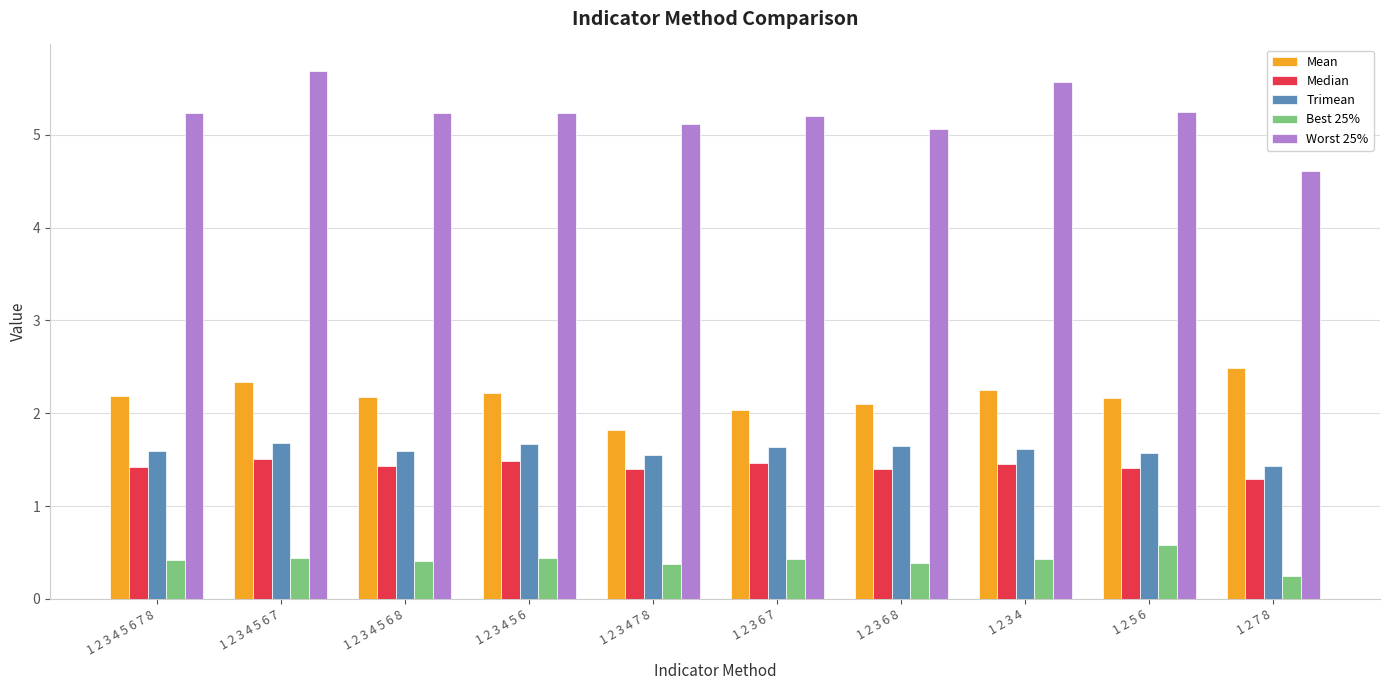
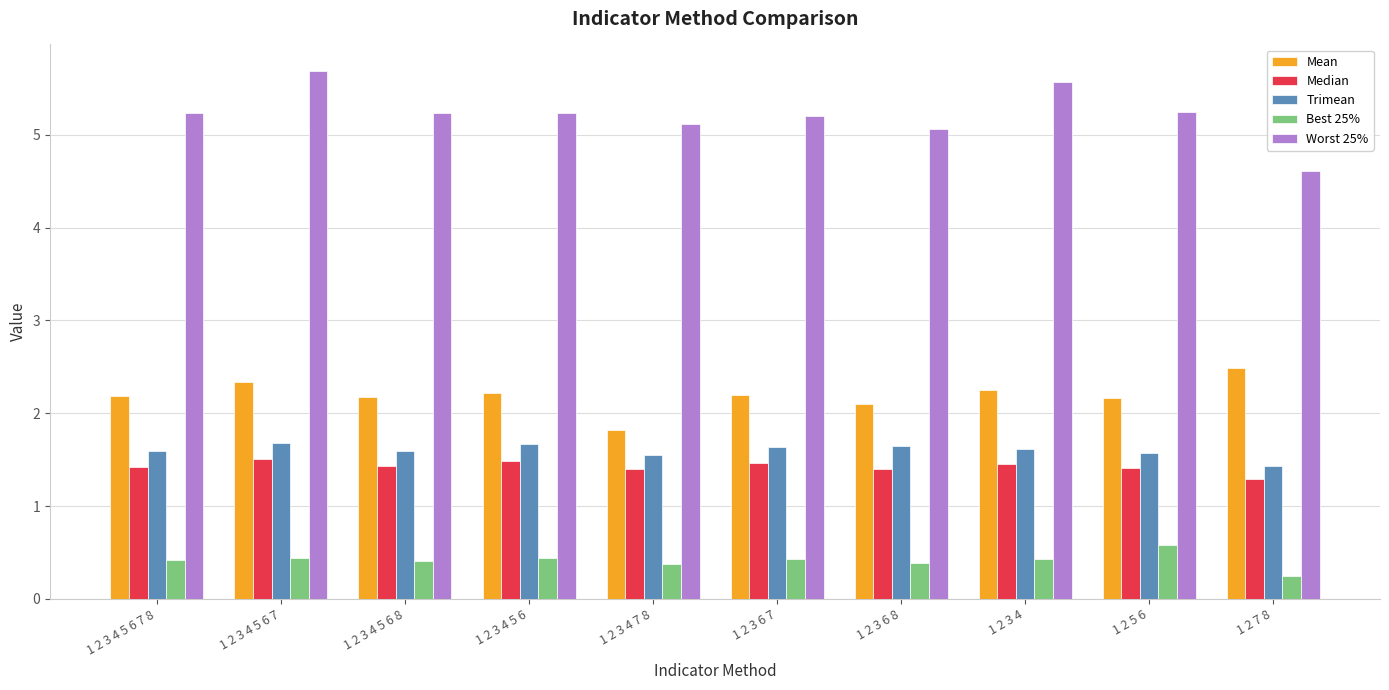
  {
    "Mean": {
      "1 2 3 4 5 6 7 8": 2.2,
      "1 2 3 4 5 6 7": 2.3,
      "1 2 3 4 5 6 8": 2.2,
      "1 2 3 4 5 6": 2.2,
      "1 2 3 4 7 8": 1.8,
-     "1 2 3 6 7": 2.0,
+     "1 2 3 6 7": 2.2,
      "1 2 3 6 8": 2.1,
      "1 2 3 4": 2.2,
      "1 2 5 6": 2.2,
      "1 2 7 8": 2.5
    },
    "Median": {
      "1 2 3 4 5 6 7 8": 1.4,
      "1 2 3 4 5 6 7": 1.5,
      "1 2 3 4 5 6 8": 1.4,
      "1 2 3 4 5 6": 1.5,
      "1 2 3 4 7 8": 1.4,
      "1 2 3 6 7": 1.5,
      "1 2 3 6 8": 1.4,
      "1 2 3 4": 1.5,
      "1 2 5 6": 1.4,
      "1 2 7 8": 1.3
    },
    "Trimean": {
      "1 2 3 4 5 6 7 8": 1.6,
      "1 2 3 4 5 6 7": 1.7,
      "1 2 3 4 5 6 8": 1.6,
      "1 2 3 4 5 6": 1.7,
      "1 2 3 4 7 8": 1.5,
      "1 2 3 6 7": 1.6,
      "1 2 3 6 8": 1.7,
      "1 2 3 4": 1.6,
      "1 2 5 6": 1.6,
      "1 2 7 8": 1.4
    },
    "Best 25%": {
      "1 2 3 4 5 6 7 8": 0.4,
      "1 2 3 4 5 6 7": 0.4,
      "1 2 3 4 5 6 8": 0.4,
      "1 2 3 4 5 6": 0.4,
      "1 2 3 4 7 8": 0.4,
      "1 2 3 6 7": 0.4,
      "1 2 3 6 8": 0.4,
      "1 2 3 4": 0.4,
      "1 2 5 6": 0.6,
      "1 2 7 8": 0.2
    },
    "Worst 25%": {
      "1 2 3 4 5 6 7 8": 5.2,
      "1 2 3 4 5 6 7": 5.7,
      "1 2 3 4 5 6 8": 5.2,
      "1 2 3 4 5 6": 5.2,
      "1 2 3 4 7 8": 5.1,
      "1 2 3 6 7": 5.2,
      "1 2 3 6 8": 5.1,
      "1 2 3 4": 5.6,
      "1 2 5 6": 5.2,
      "1 2 7 8": 4.6
    }
  }
